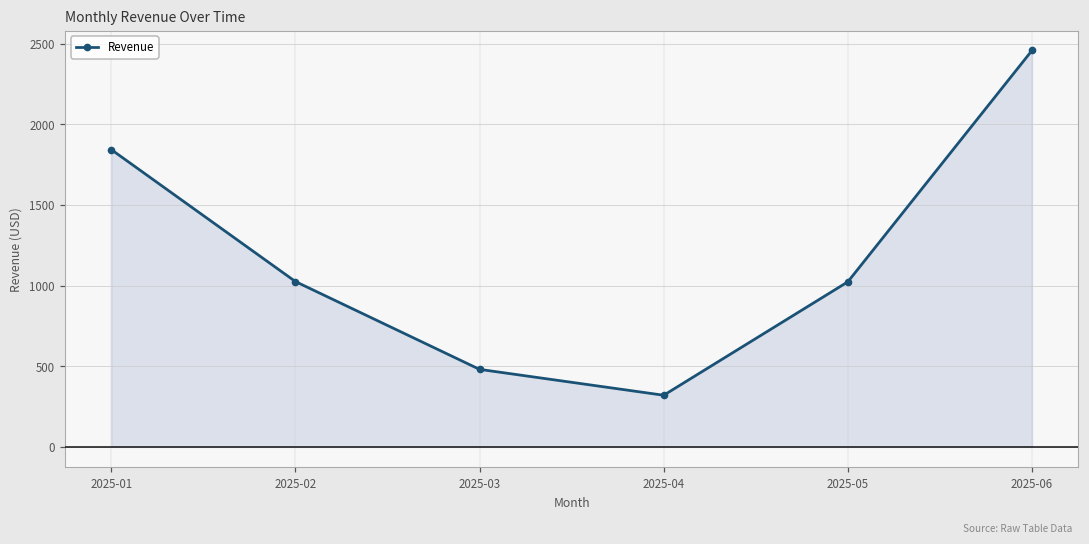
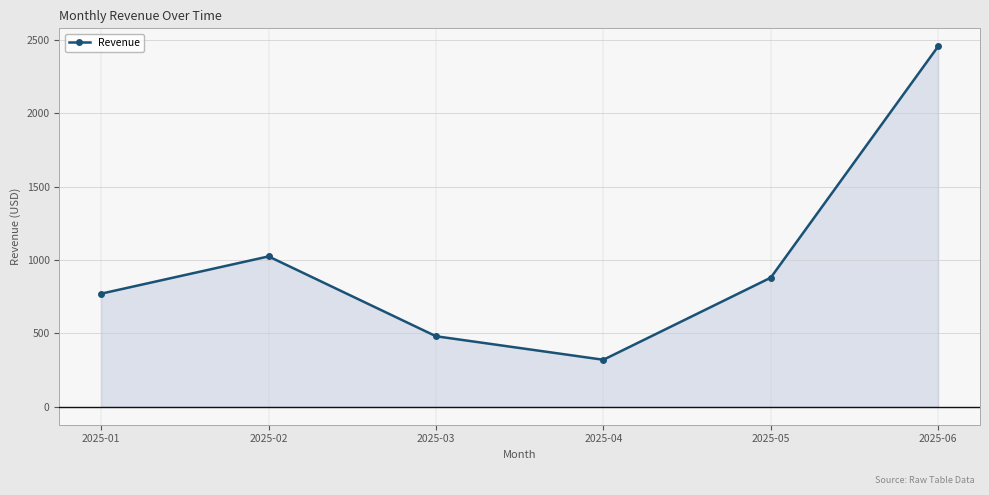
  {
-   "2025-01": 1840,
+   "2025-01": 770,
    "2025-02": 1020,
    "2025-03": 480,
    "2025-04": 320,
-   "2025-05": 1020,
+   "2025-05": 880,
    "2025-06": 2460
  }
